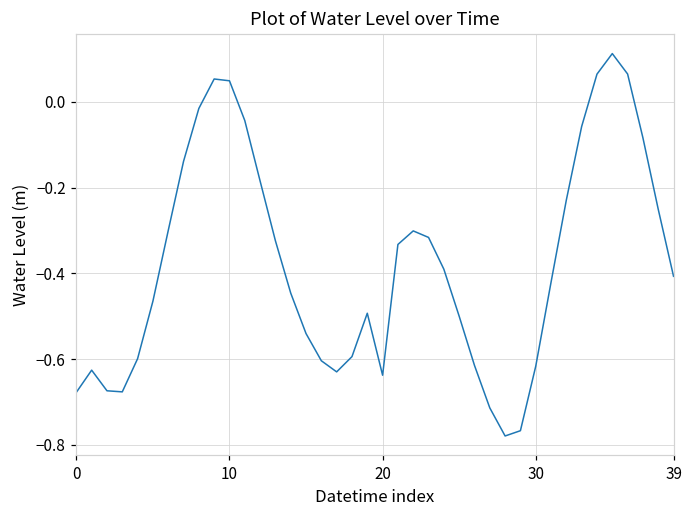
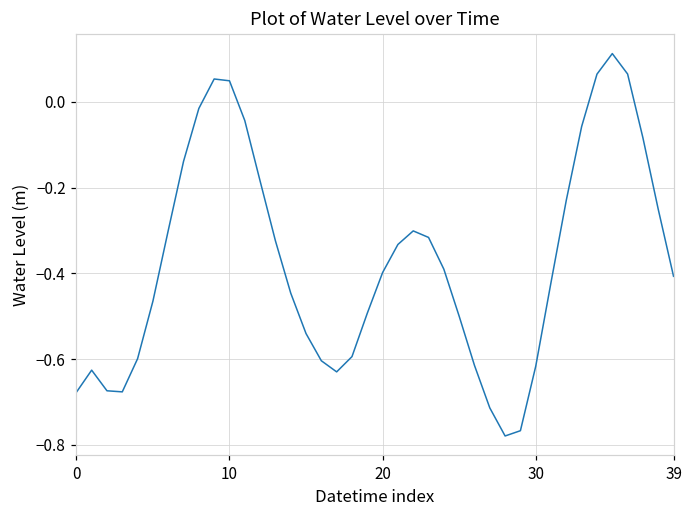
  {
    "0": -0.68,
    "10": 0.05,
-   "20": -0.64,
+   "20": -0.40,
    "30": -0.62,
    "39": -0.41
  }
